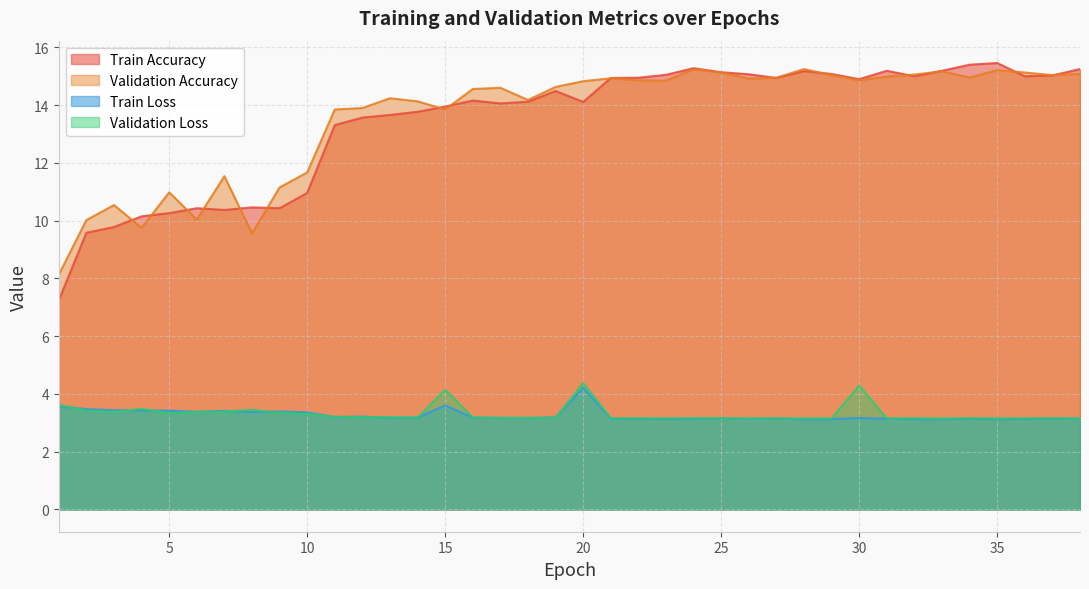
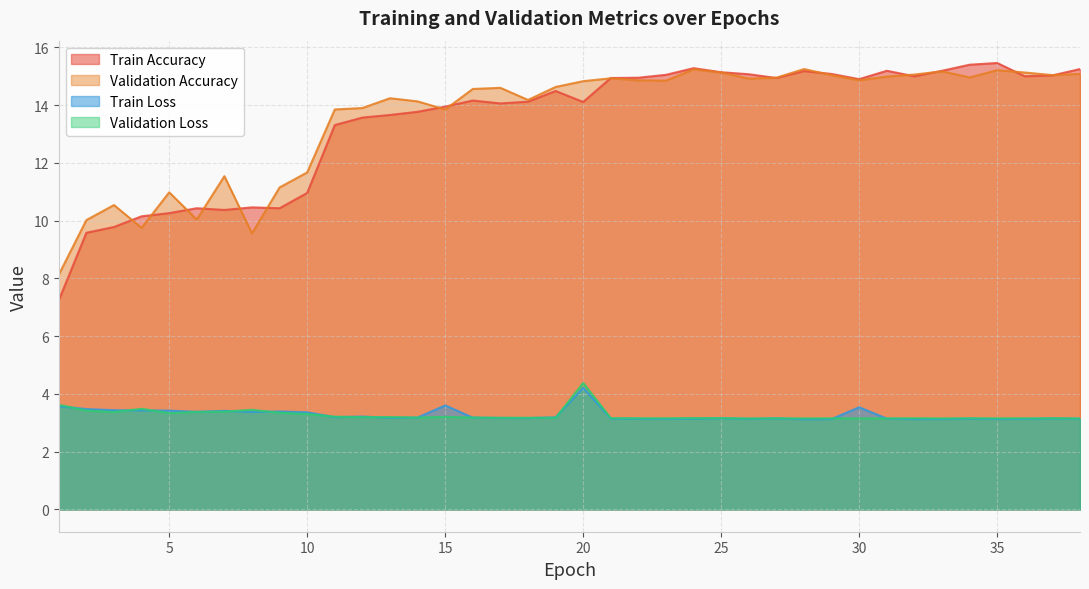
  {
    "Train Loss": {
      "5": 3.4,
      "15": 3.6,
      "20": 4.2,
-     "30": 3.2
+     "30": 3.5
    },
    "Validation Loss": {
      "5": 3.3,
-     "15": 4.1,
+     "15": 3.2,
      "20": 4.4,
-     "30": 4.3
+     "30": 3.2
    }
  }
